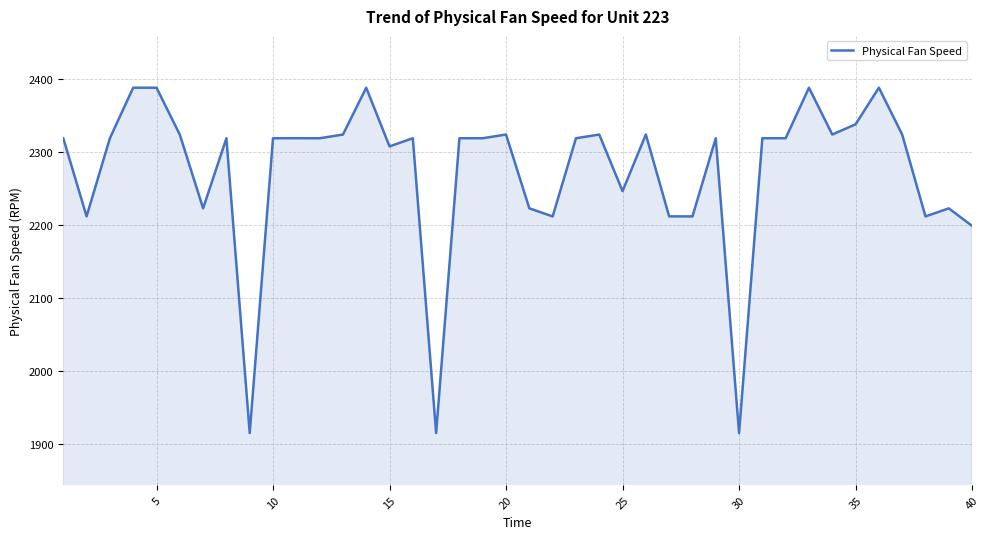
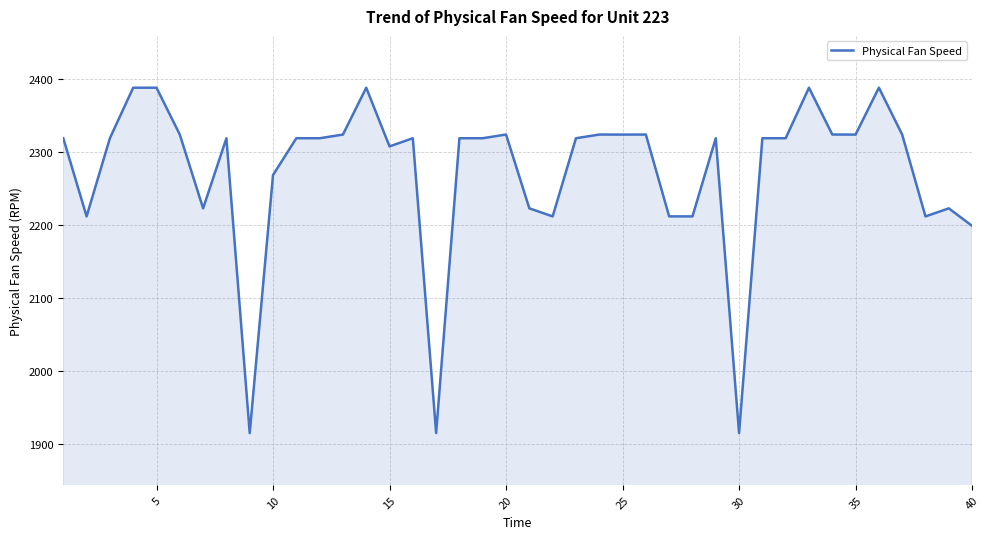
  {
    "5": 2390,
-   "10": 2320,
+   "10": 2270,
    "15": 2310,
    "20": 2320,
-   "25": 2250,
+   "25": 2320,
    "30": 1920,
-   "35": 2340,
+   "35": 2320,
    "40": 2200
  }
